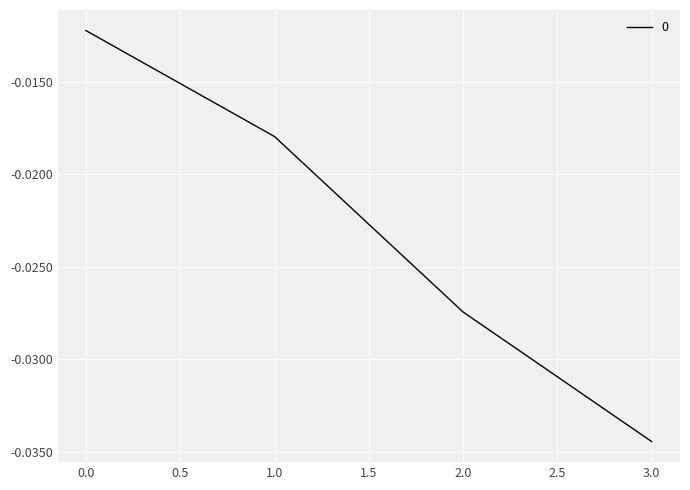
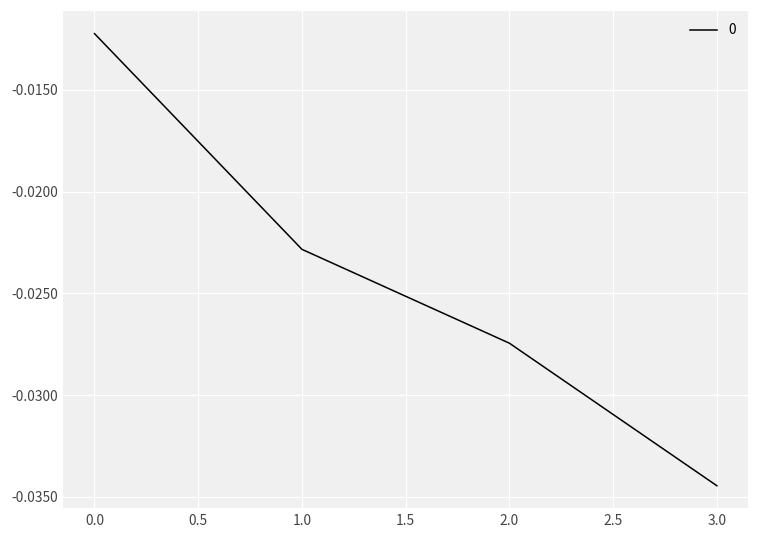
  {
    "0.0": -0.0122,
-   "1.0": -0.0180,
+   "1.0": -0.0228,
    "2.0": -0.0275,
    "3.0": -0.0345
  }
